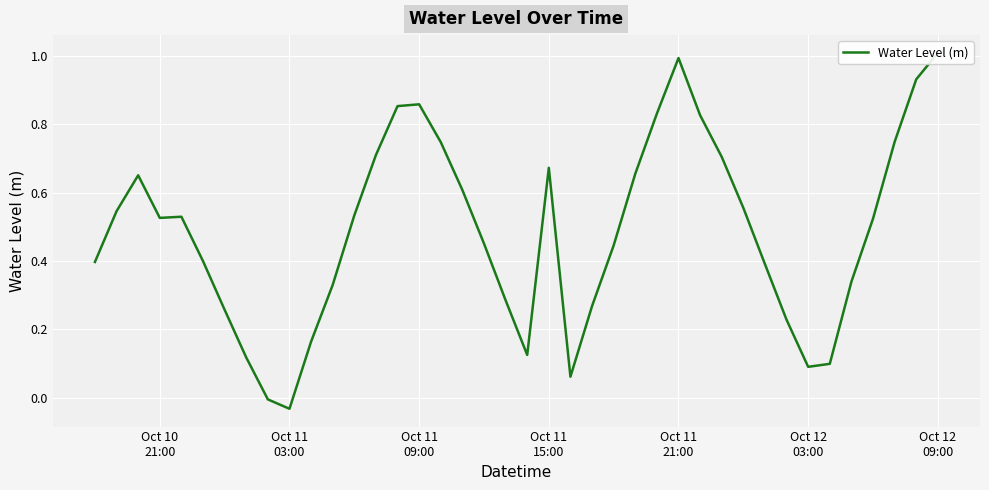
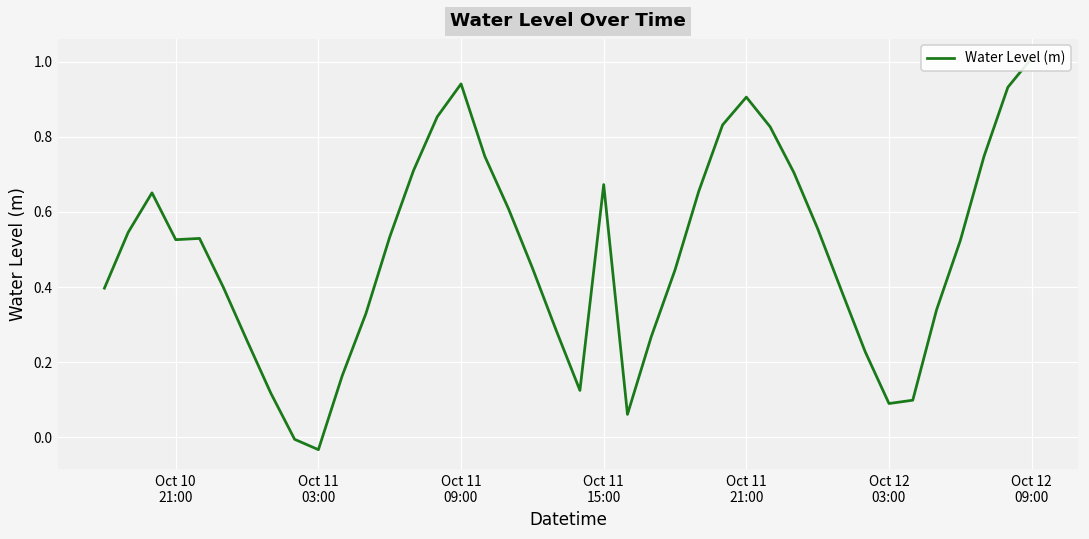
  {
    "Oct 10 21:00": 0.53,
    "Oct 11 03:00": -0.03,
-   "Oct 11 09:00": 0.86,
+   "Oct 11 09:00": 0.94,
    "Oct 11 15:00": 0.67,
-   "Oct 11 21:00": 0.99,
+   "Oct 11 21:00": 0.91,
    "Oct 12 03:00": 0.09
  }
